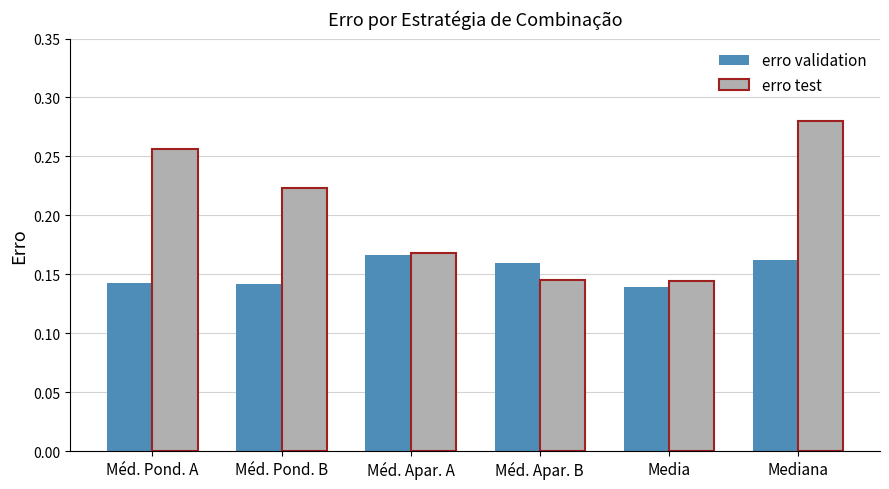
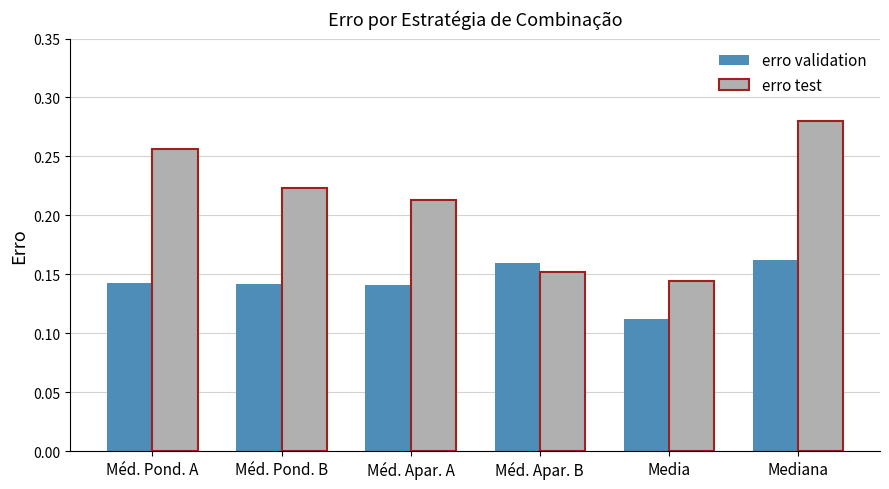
  {
    "erro validation": {
      "Méd. Pond. A": 0.143,
      "Méd. Pond. B": 0.142,
-     "Méd. Apar. A": 0.166,
+     "Méd. Apar. A": 0.141,
      "Méd. Apar. B": 0.160,
-     "Media": 0.139,
+     "Media": 0.112,
      "Mediana": 0.162
    },
    "erro test": {
      "Méd. Pond. A": 0.256,
      "Méd. Pond. B": 0.223,
-     "Méd. Apar. A": 0.168,
-     "Méd. Apar. B": 0.145,
+     "Méd. Apar. A": 0.213,
+     "Méd. Apar. B": 0.152,
      "Media": 0.144,
      "Mediana": 0.280
    }
  }
